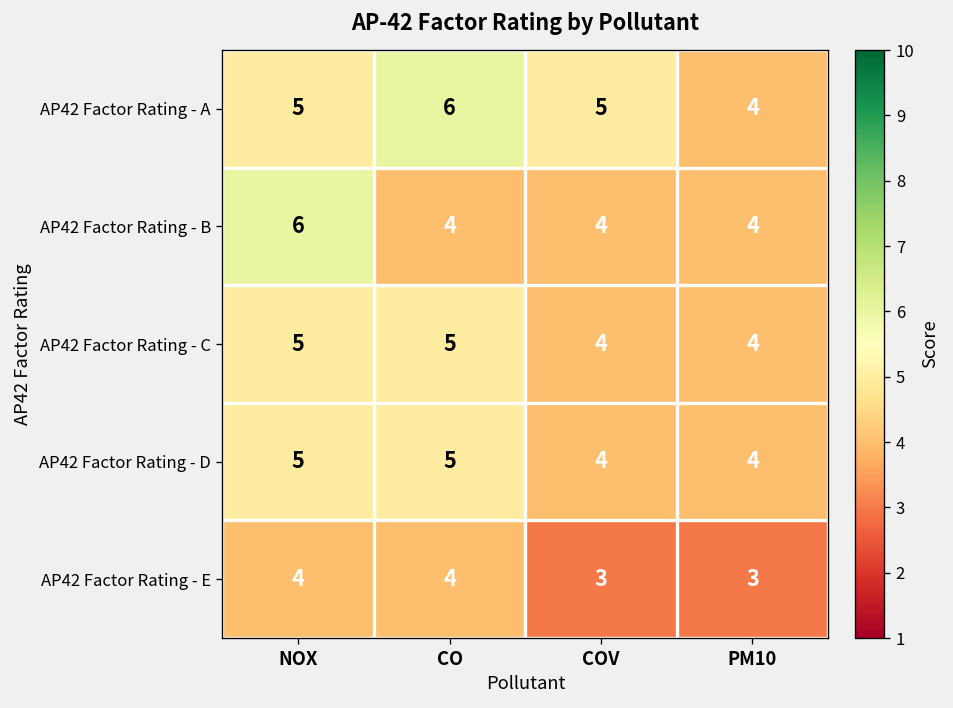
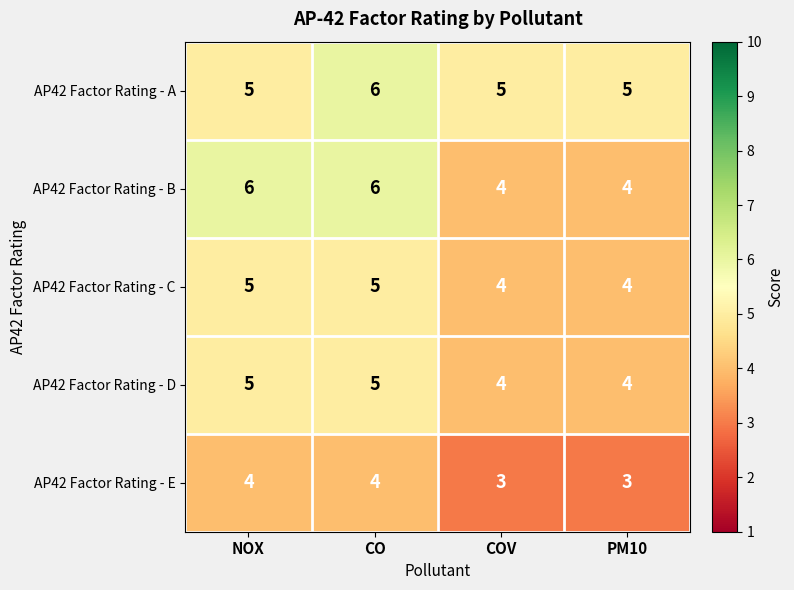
  {
    "AP42 Factor Rating - A": {
      "NOX": 5,
      "CO": 6,
      "COV": 5,
-     "PM10": 4
+     "PM10": 5
    },
    "AP42 Factor Rating - B": {
      "NOX": 6,
-     "CO": 4,
+     "CO": 6,
      "COV": 4,
      "PM10": 4
    },
    "AP42 Factor Rating - C": {
      "NOX": 5,
      "CO": 5,
      "COV": 4,
      "PM10": 4
    },
    "AP42 Factor Rating - D": {
      "NOX": 5,
      "CO": 5,
      "COV": 4,
      "PM10": 4
    },
    "AP42 Factor Rating - E": {
      "NOX": 4,
      "CO": 4,
      "COV": 3,
      "PM10": 3
    }
  }
